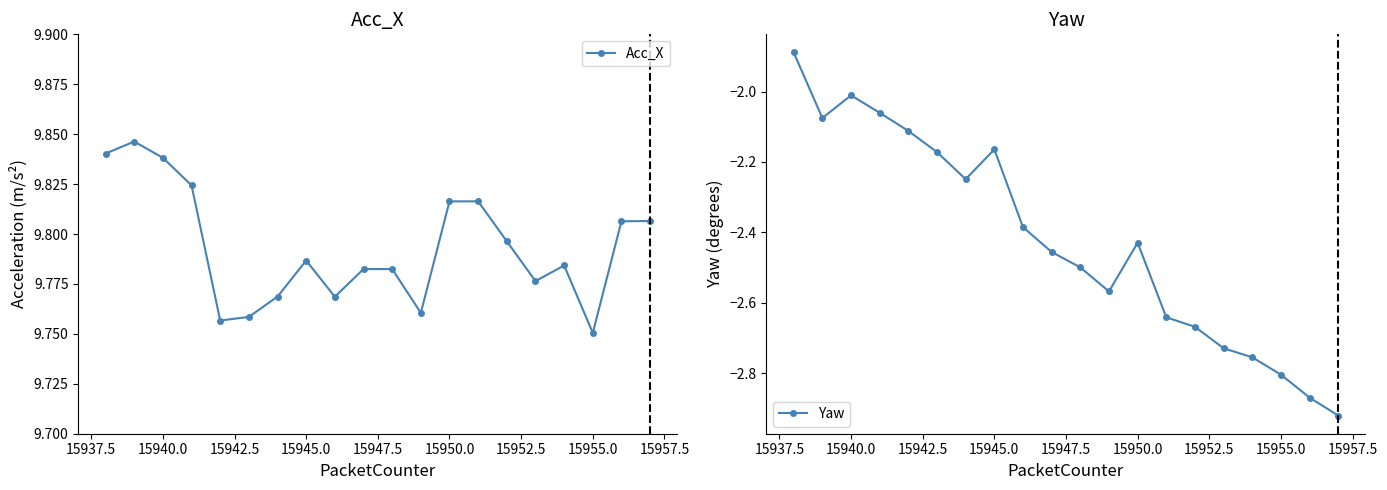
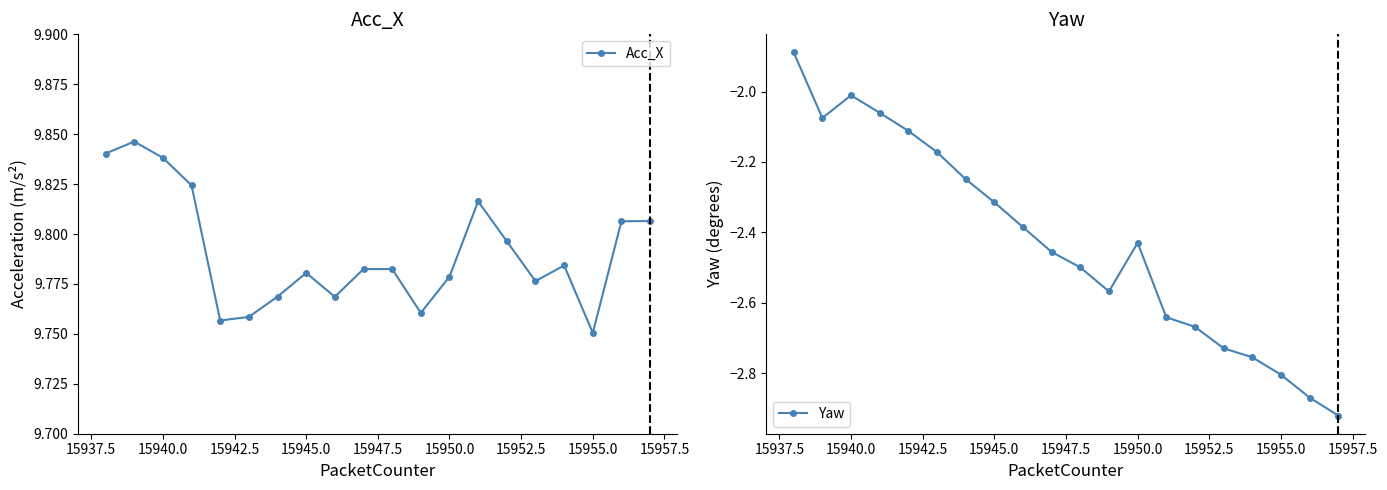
  {
    "Acc_X": {
      "15940.0": 9.838,
-     "15945.0": 9.787,
-     "15950.0": 9.816,
+     "15945.0": 9.781,
+     "15950.0": 9.779,
      "15955.0": 9.750
    },
    "Yaw": {
      "15940.0": -2.01,
-     "15945.0": -2.16,
+     "15945.0": -2.31,
      "15950.0": -2.43,
      "15955.0": -2.80
    }
  }
